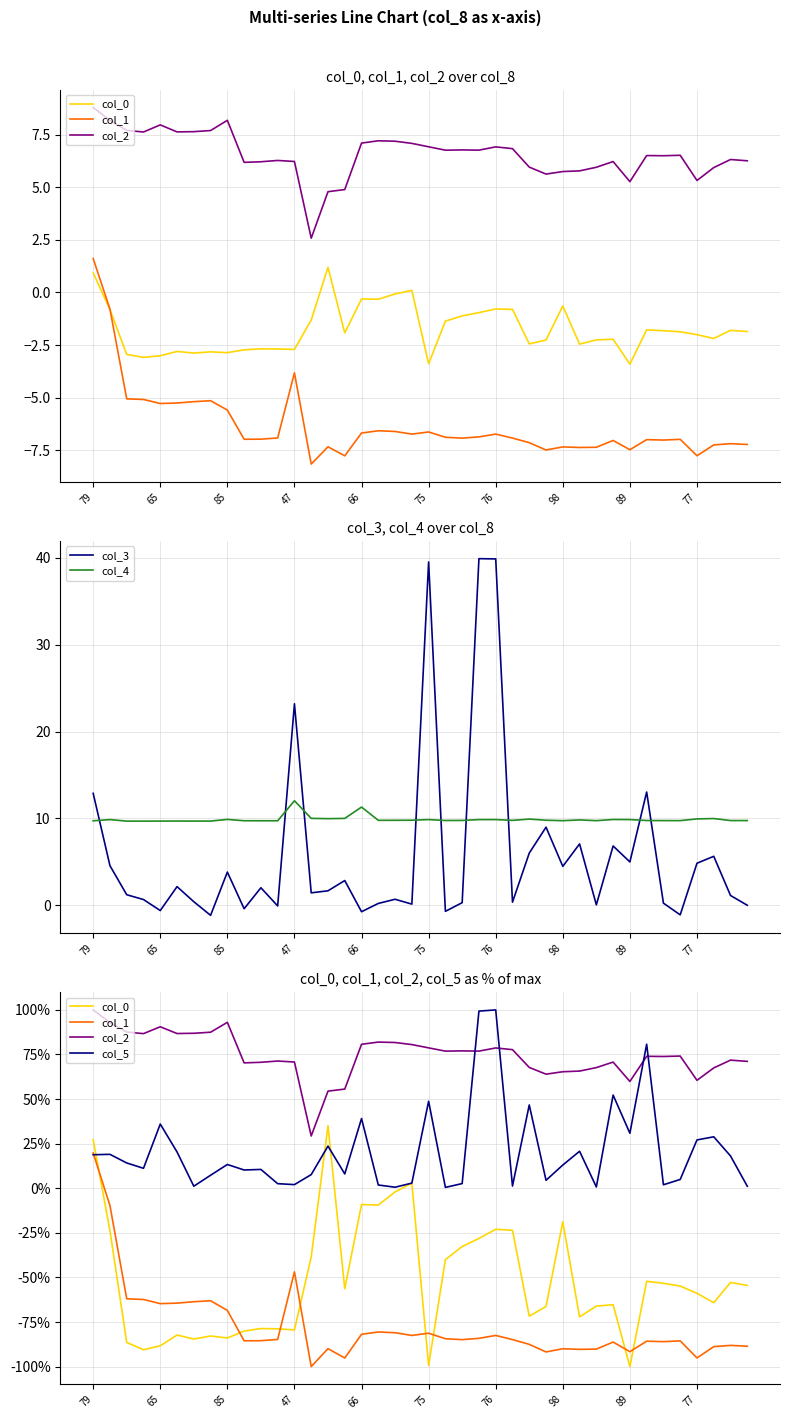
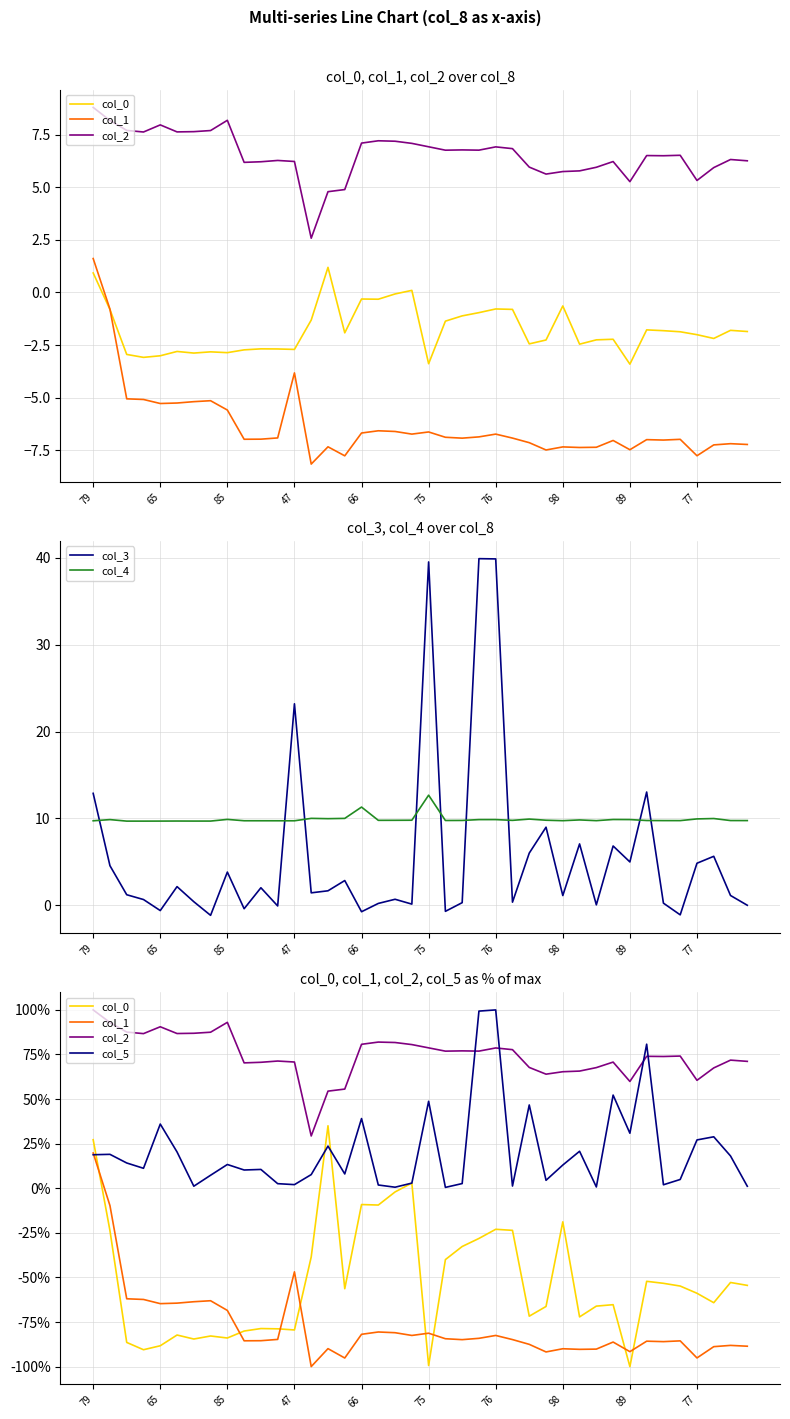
  {
    "col_0, col_1, col_2 over col_8": {
      "col_0": {
        "79": "0.9",
        "65": "-3.0",
        "85": "-2.9",
        "47": "-2.7",
        "66": "-0.3",
        "75": "-3.4",
        "76": "-0.8",
        "98": "-0.6",
        "89": "-3.4",
        "77": "-2.0"
      },
      "col_1": {
        "79": "1.6",
        "65": "-5.3",
        "85": "-5.6",
        "47": "-3.8",
        "66": "-6.7",
        "75": "-6.6",
        "76": "-6.7",
        "98": "-7.3",
        "89": "-7.5",
        "77": "-7.8"
      },
      "col_2": {
        "65": "8.0",
        "85": "8.2",
        "47": "6.2",
        "66": "7.1",
        "75": "6.9",
        "76": "6.9",
        "98": "5.8",
        "89": "5.3",
        "77": "5.3"
      }
    },
    "col_3, col_4 over col_8": {
      "col_3": {
        "79": "13",
        "65": "-1",
        "85": "4",
        "47": "23",
        "66": "-1",
        "75": "40",
        "76": "40",
-       "98": "4",
+       "98": "1",
        "89": "5",
        "77": "5"
      },
      "col_4": {
        "79": "10",
        "65": "10",
        "85": "10",
-       "47": "12",
+       "47": "10",
        "66": "11",
-       "75": "10",
+       "75": "13",
        "76": "10",
        "98": "10",
        "89": "10",
        "77": "10"
      }
    },
    "col_0, col_1, col_2, col_5 as % of max": {
      "col_0": {
        "79": "27%",
        "65": "-88%",
        "85": "-84%",
        "47": "-79%",
        "66": "-9%",
        "75": "-99%",
        "76": "-23%",
        "98": "-19%",
        "89": "-100%",
        "77": "-59%"
      },
      "col_1": {
        "65": "-65%",
        "85": "-69%",
        "47": "-47%",
        "66": "-82%",
        "75": "-81%",
        "76": "-83%",
        "98": "-90%",
        "89": "-92%",
        "77": "-95%"
      },
      "col_2": {
        "65": "91%",
        "85": "93%",
        "47": "71%",
        "66": "81%",
        "75": "79%",
        "76": "79%",
        "98": "65%",
        "89": "60%",
        "77": "61%"
      },
      "col_5": {
        "65": "36%",
        "85": "13%",
        "47": "2%",
        "66": "39%",
        "75": "49%",
        "76": "100%",
        "98": "13%",
        "89": "31%",
        "77": "27%"
      }
    }
  }
